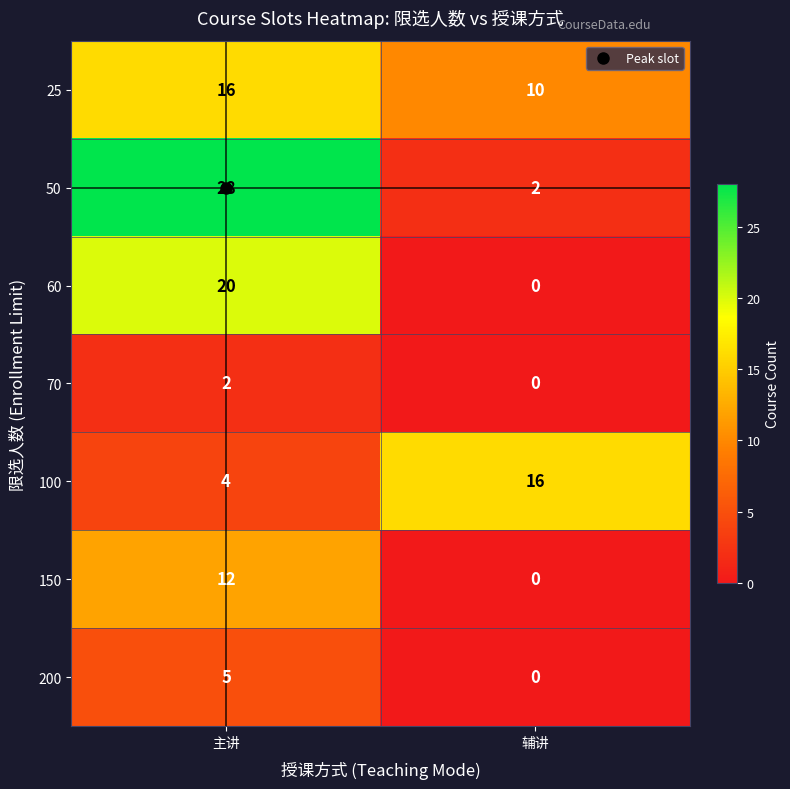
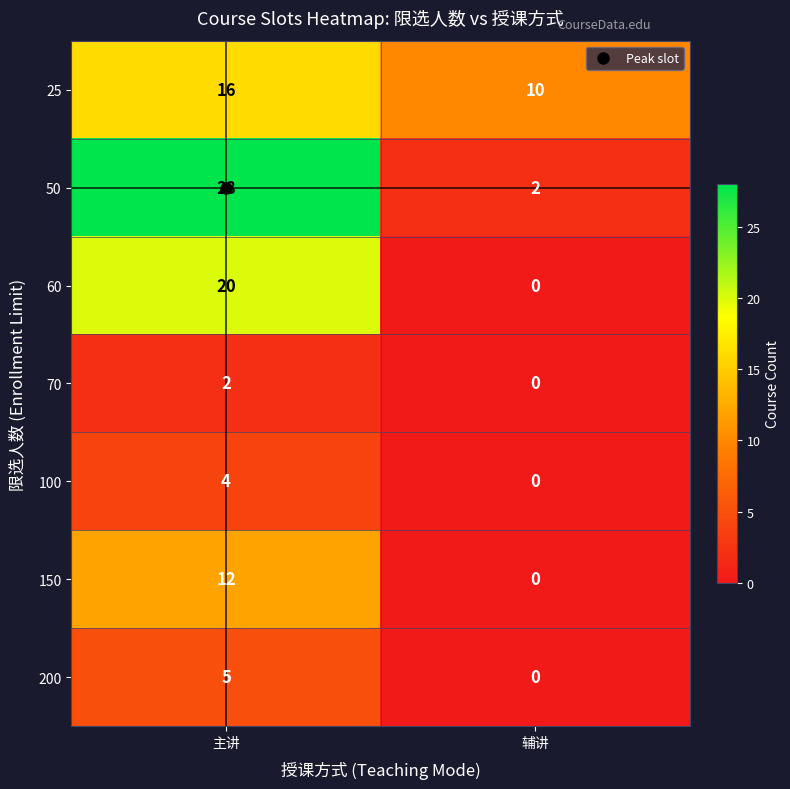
  {
    "25": {
      "主讲": 16,
      "辅讲": 10
    },
    "50": {
      "辅讲": 2
    },
    "60": {
      "主讲": 20,
      "辅讲": 0
    },
    "70": {
      "主讲": 2,
      "辅讲": 0
    },
    "100": {
      "主讲": 4,
-     "辅讲": 16
+     "辅讲": 0
    },
    "150": {
      "主讲": 12,
      "辅讲": 0
    },
    "200": {
      "主讲": 5,
      "辅讲": 0
    }
  }
